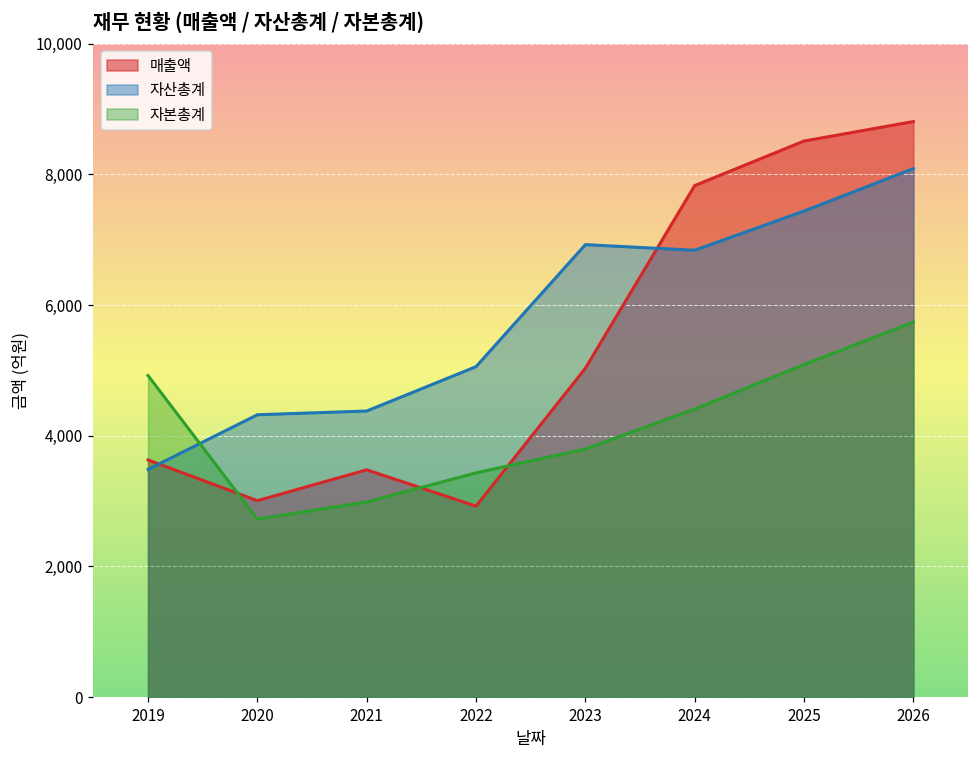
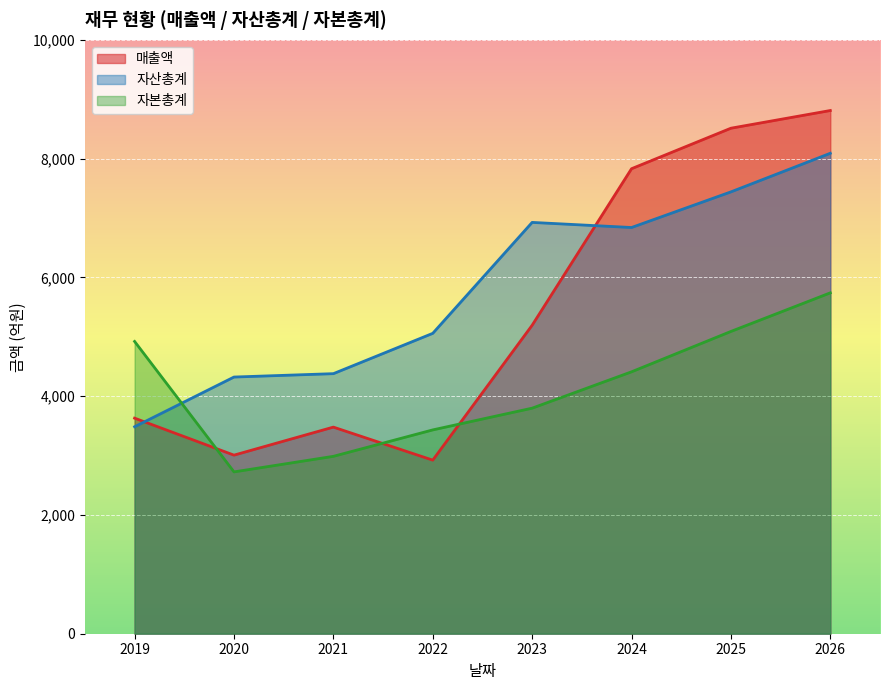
  {
    "매출액": {
      "2019": "3,600",
      "2020": "3,000",
      "2021": "3,500",
      "2022": "2,900",
-     "2023": "5,000",
+     "2023": "5,200",
      "2024": "7,800",
      "2025": "8,500",
      "2026": "8,800"
    },
    "자산총계": {
      "2019": "3,500",
      "2020": "4,300",
      "2021": "4,400",
      "2022": "5,100",
      "2023": "6,900",
      "2024": "6,800",
      "2025": "7,400",
      "2026": "8,100"
    },
    "자본총계": {
      "2019": "4,900",
      "2020": "2,700",
      "2021": "3,000",
      "2022": "3,400",
      "2023": "3,800",
      "2024": "4,400",
      "2025": "5,100",
      "2026": "5,700"
    }
  }
